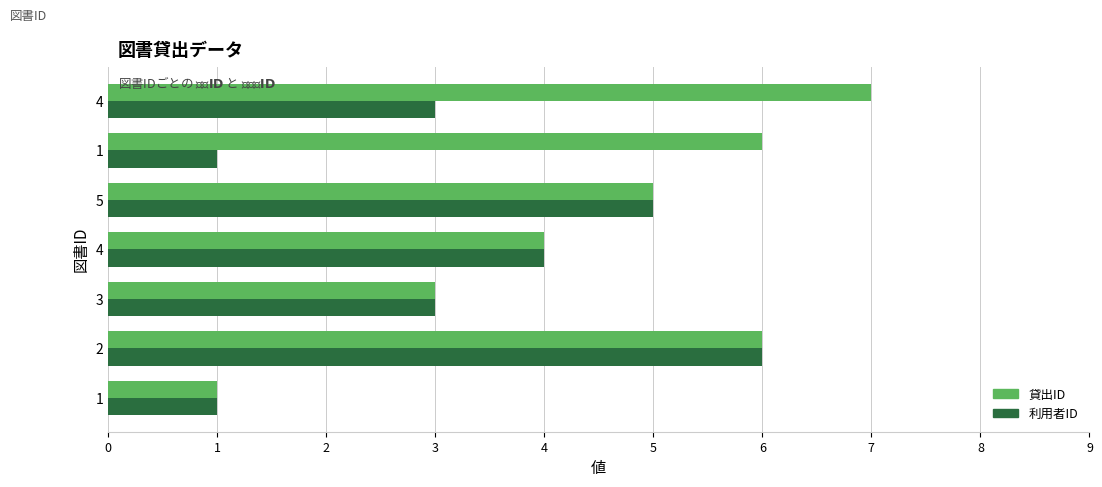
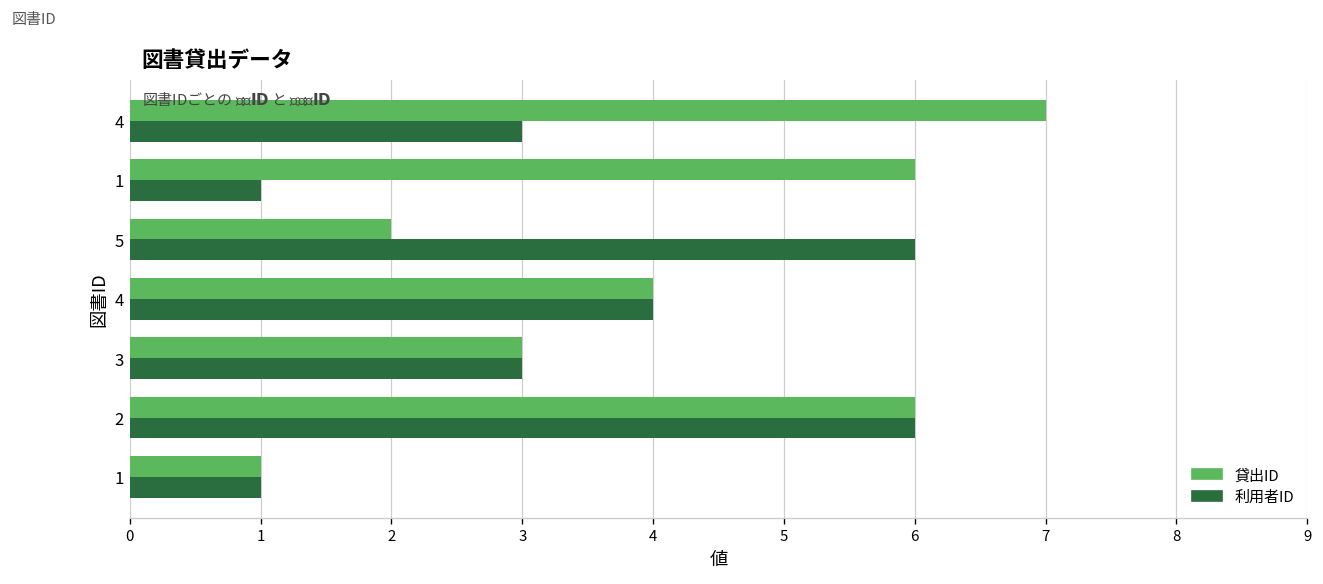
  {
    "貸出ID": {
-     "5": 5,
+     "5": 2,
      "3": 3,
      "2": 6
    },
    "利用者ID": {
-     "5": 5,
+     "5": 6,
      "3": 3,
      "2": 6
    }
  }
